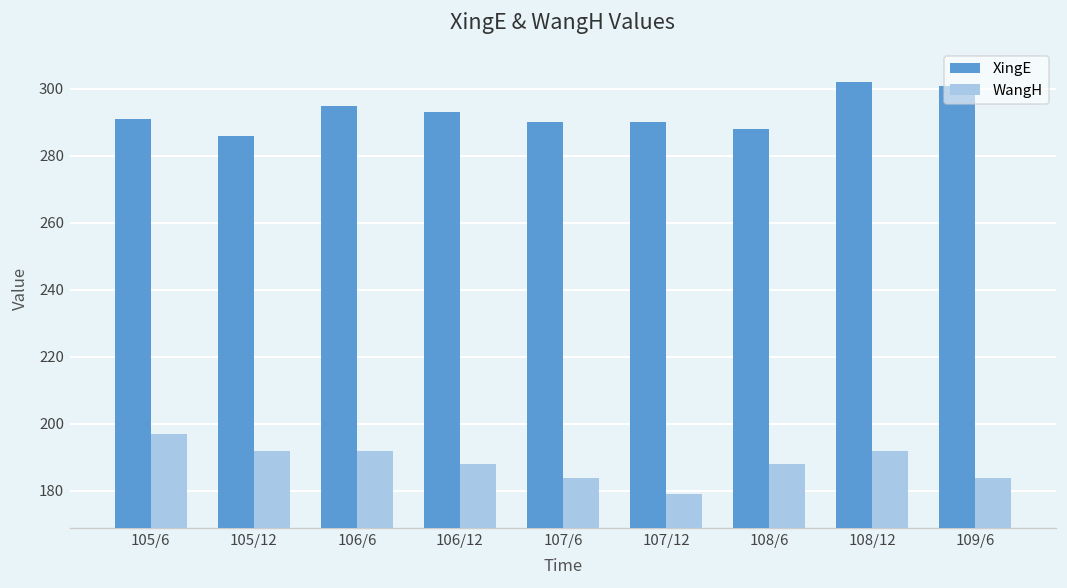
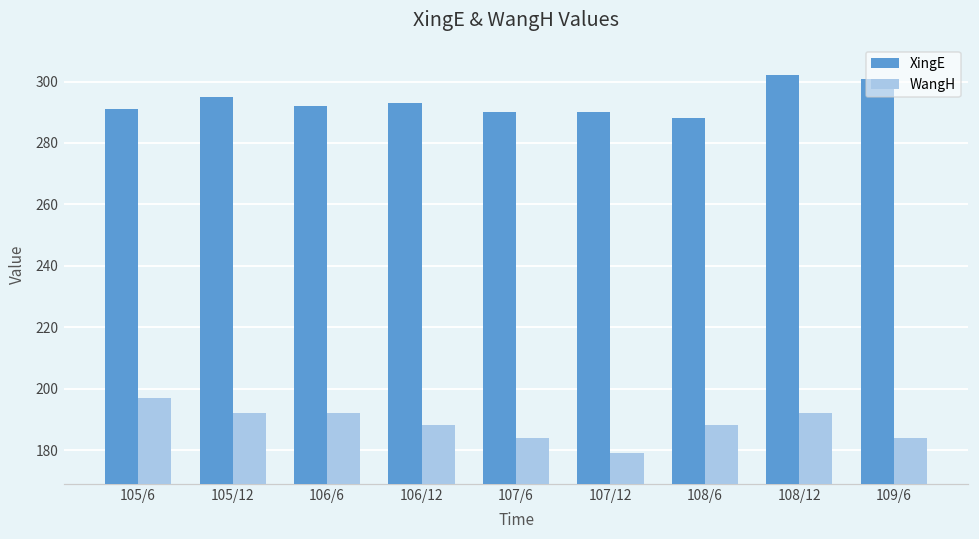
  {
    "XingE": {
      "105/6": 291,
-     "105/12": 286,
-     "106/6": 295,
+     "105/12": 295,
+     "106/6": 292,
      "106/12": 293,
      "107/6": 290,
      "107/12": 290,
      "108/6": 288,
      "108/12": 302
    },
    "WangH": {
      "105/6": 197,
      "105/12": 192,
      "106/6": 192,
      "106/12": 188,
      "107/6": 184,
      "107/12": 179,
      "108/6": 188,
      "108/12": 192,
      "109/6": 184
    }
  }
